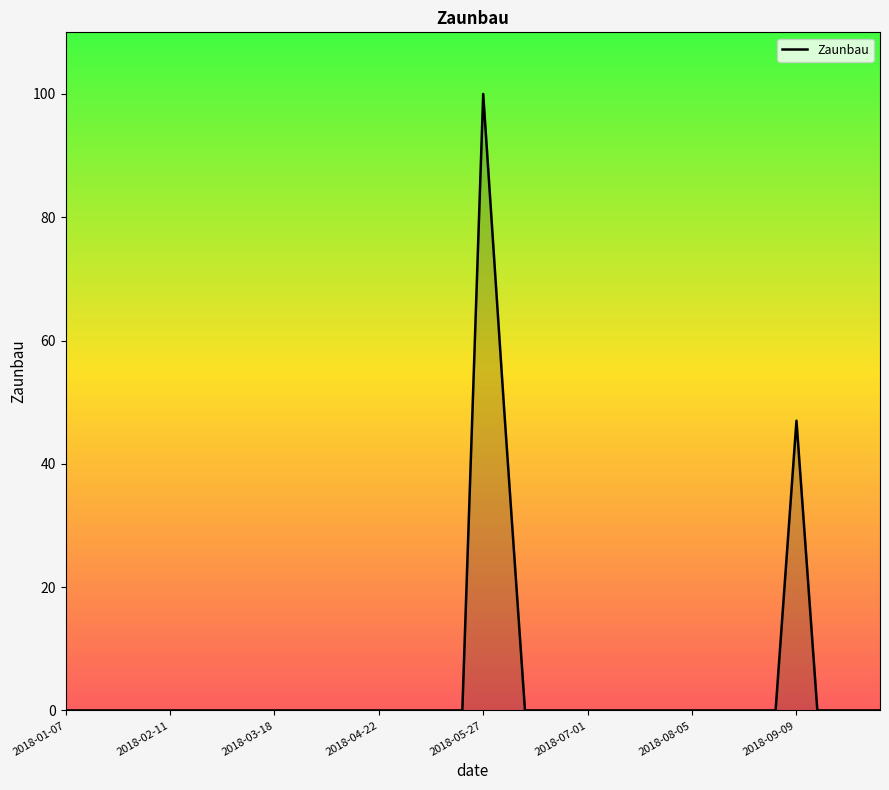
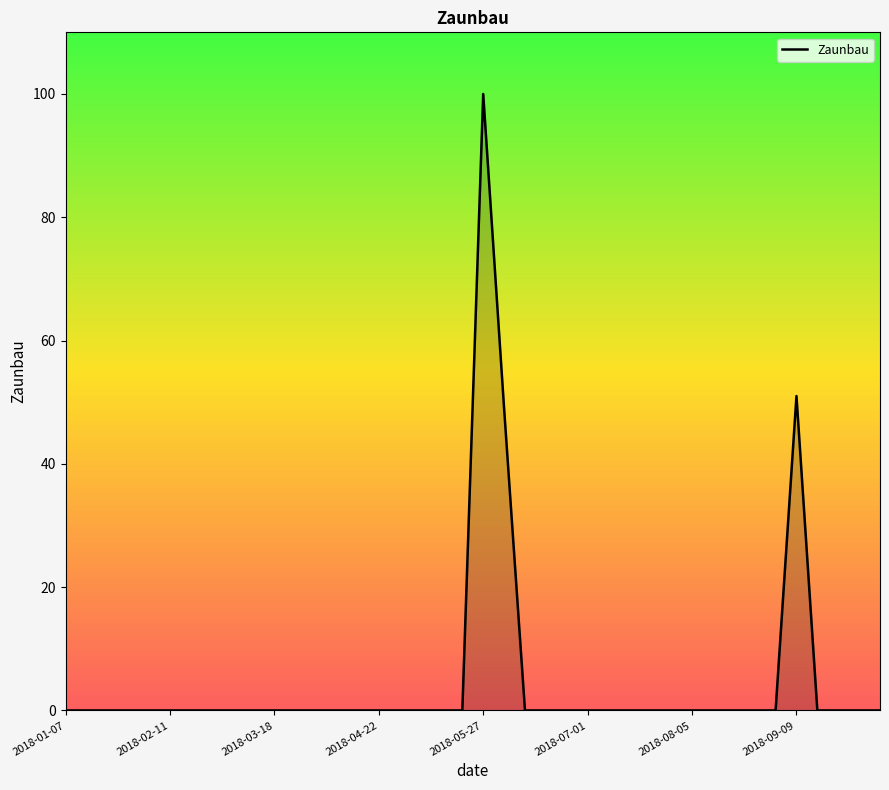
  {
    "2018-01-07": 0,
    "2018-02-11": 0,
    "2018-03-18": 0,
    "2018-04-22": 0,
    "2018-05-27": 100,
    "2018-07-01": 0,
    "2018-08-05": 0,
-   "2018-09-09": 47
+   "2018-09-09": 51
  }
